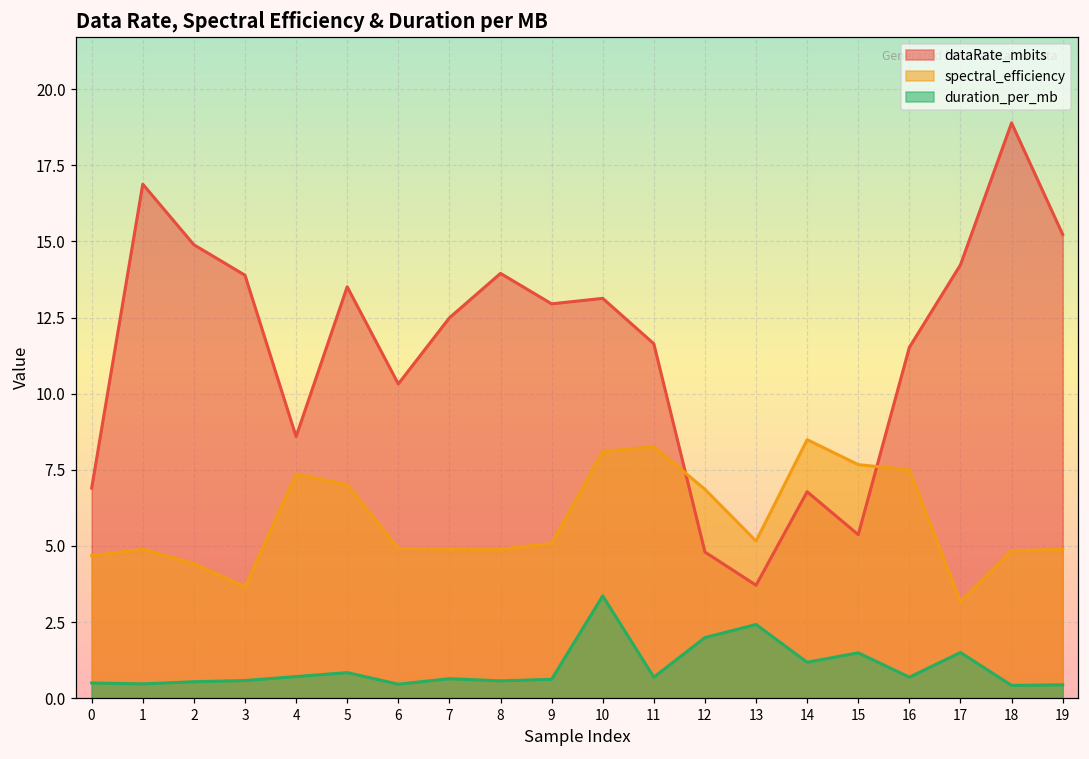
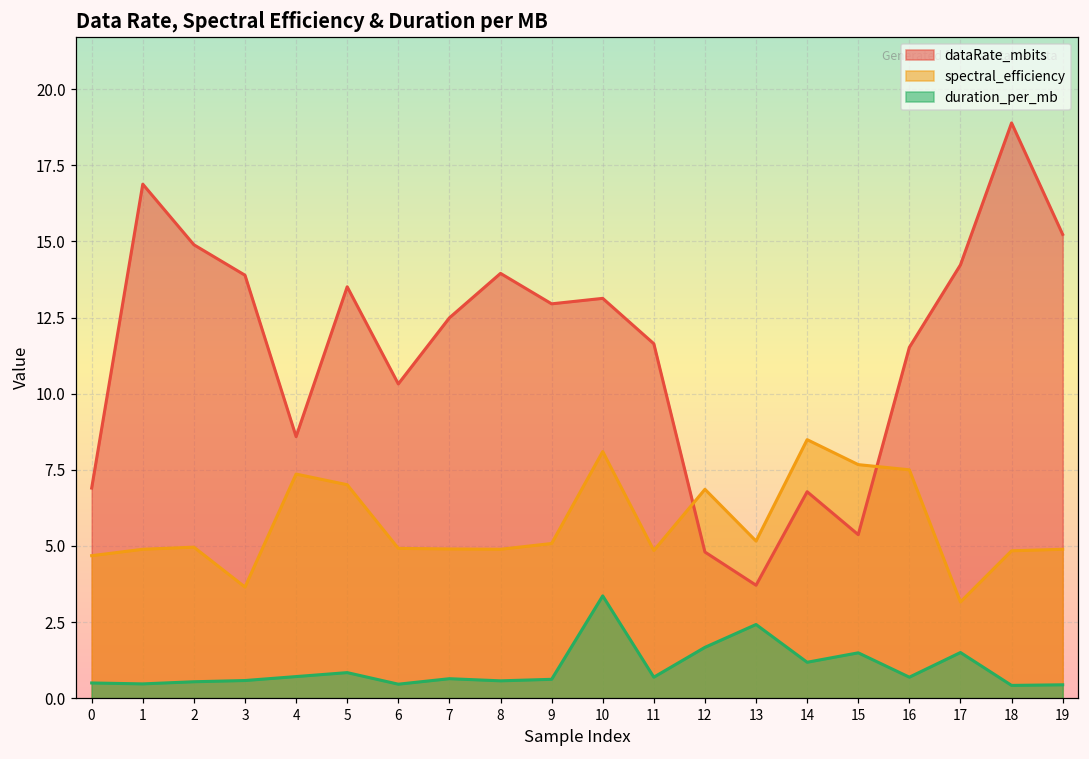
  {
    "dataRate_mbits": {
      "0": 6.9,
      "1": 16.9,
      "2": 14.9,
      "3": 13.9,
      "4": 8.6,
      "5": 13.5,
      "6": 10.3,
      "7": 12.5,
      "8": 14.0,
      "9": 13.0,
      "10": 13.1,
      "11": 11.6,
      "12": 4.8,
      "13": 3.7,
      "14": 6.8,
      "15": 5.4,
      "16": 11.5,
      "17": 14.2,
      "18": 18.9,
      "19": 15.2
    },
    "spectral_efficiency": {
      "0": 4.7,
      "1": 4.9,
-     "2": 4.4,
+     "2": 5.0,
      "3": 3.7,
      "4": 7.4,
      "5": 7.0,
      "6": 4.9,
      "7": 4.9,
      "8": 4.9,
      "9": 5.1,
      "10": 8.1,
-     "11": 8.3,
+     "11": 4.9,
      "12": 6.9,
      "13": 5.2,
      "14": 8.5,
      "15": 7.7,
      "16": 7.5,
      "17": 3.2,
      "18": 4.8,
      "19": 4.9
    },
    "duration_per_mb": {
      "0": 0.5,
      "1": 0.5,
      "2": 0.5,
      "3": 0.6,
      "4": 0.7,
      "5": 0.8,
      "6": 0.5,
      "7": 0.6,
      "8": 0.6,
      "9": 0.6,
      "10": 3.4,
      "11": 0.7,
-     "12": 2.0,
+     "12": 1.7,
      "13": 2.4,
      "14": 1.2,
      "15": 1.5,
      "16": 0.7,
      "17": 1.5,
      "18": 0.4,
      "19": 0.4
    }
  }
